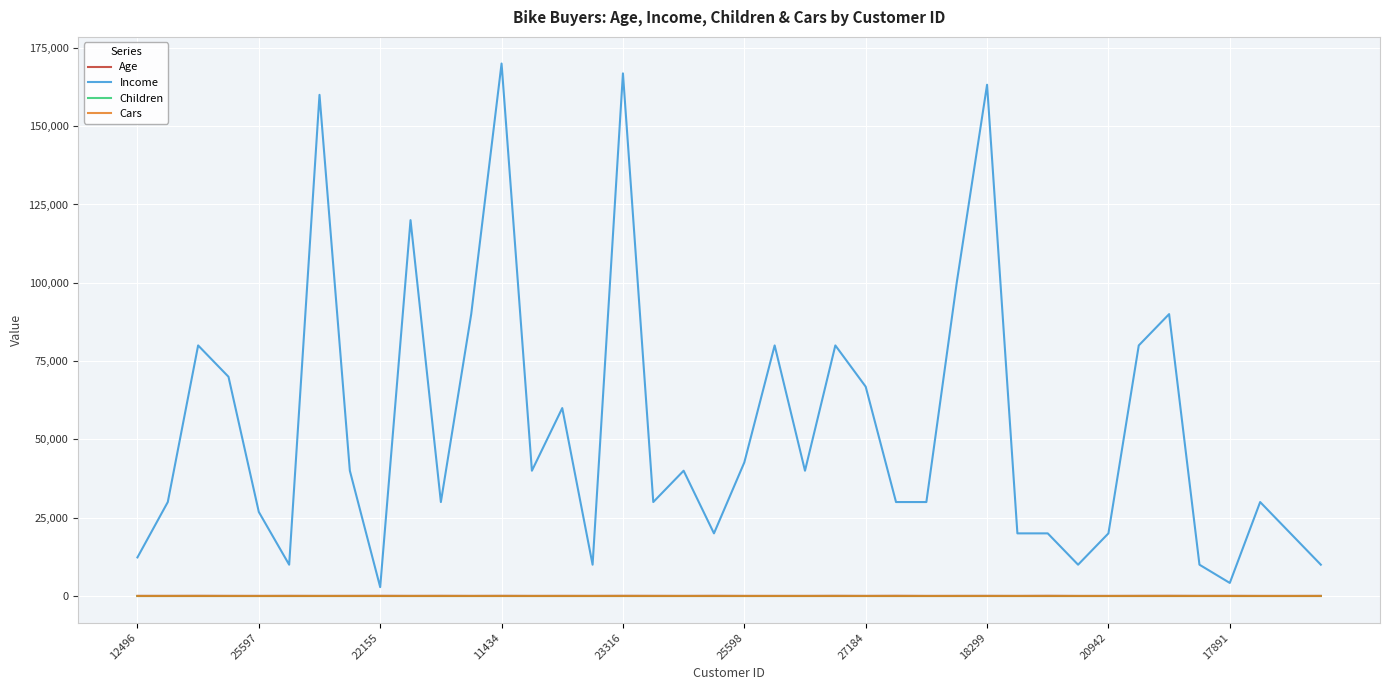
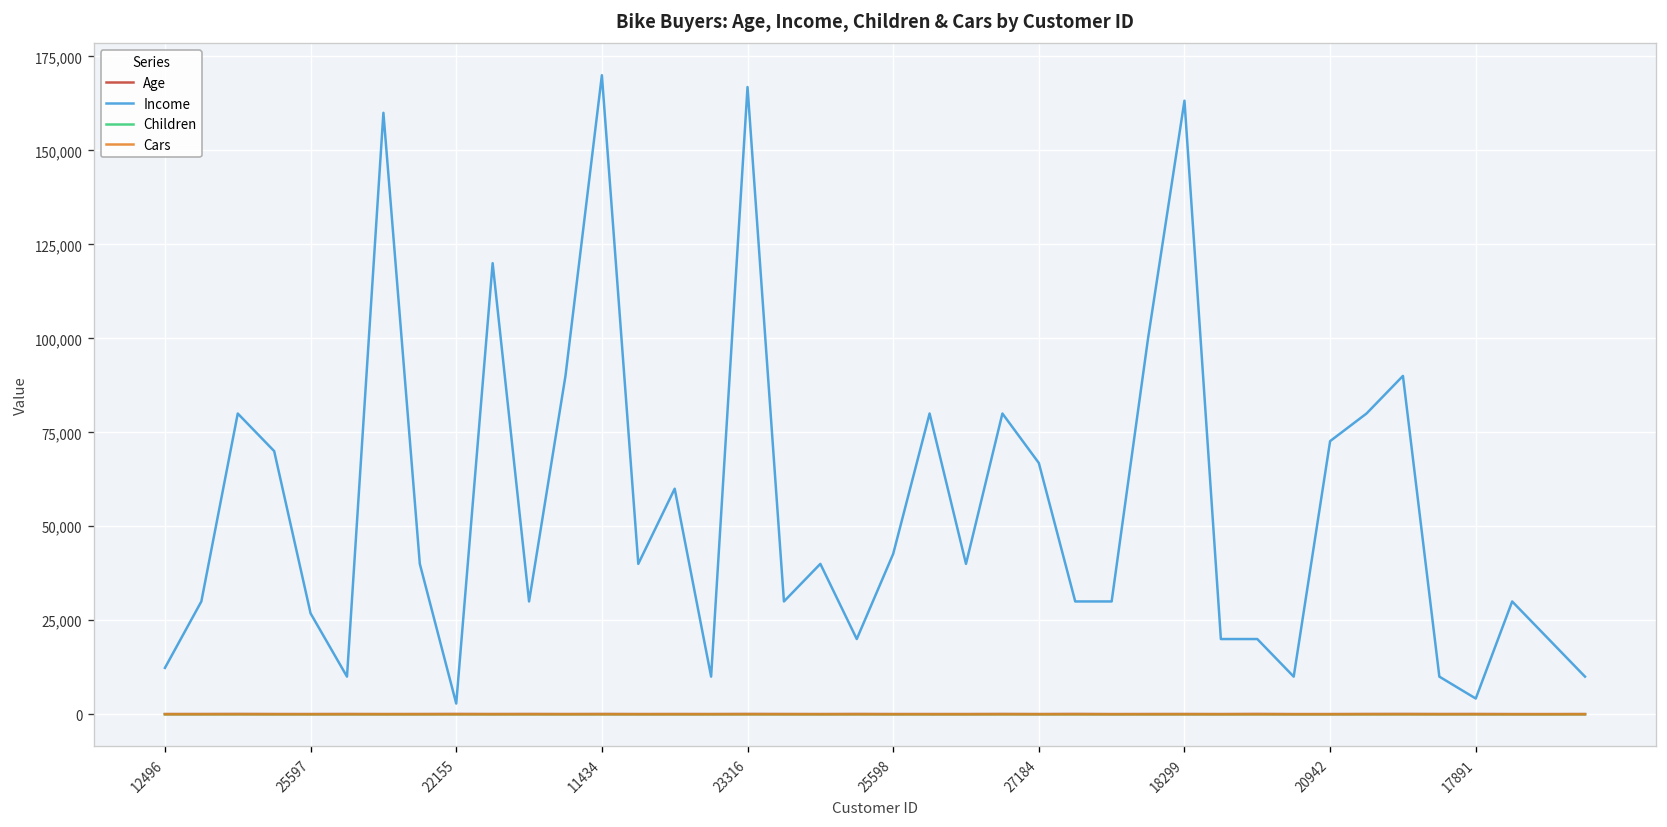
  {
    "Cars": {
      "12496": "0",
      "25597": "0",
      "22155": "0",
      "11434": "0",
      "23316": "0",
      "25598": "0",
      "27184": "0",
      "18299": "0",
      "20942": "0",
      "17891": "0"
    },
    "Income": {
      "12496": "12,000",
      "25597": "27,000",
      "22155": "3,000",
      "11434": "170,000",
      "23316": "167,000",
      "25598": "43,000",
      "27184": "67,000",
      "18299": "163,000",
-     "20942": "20,000",
+     "20942": "73,000",
      "17891": "4,000"
    }
  }
